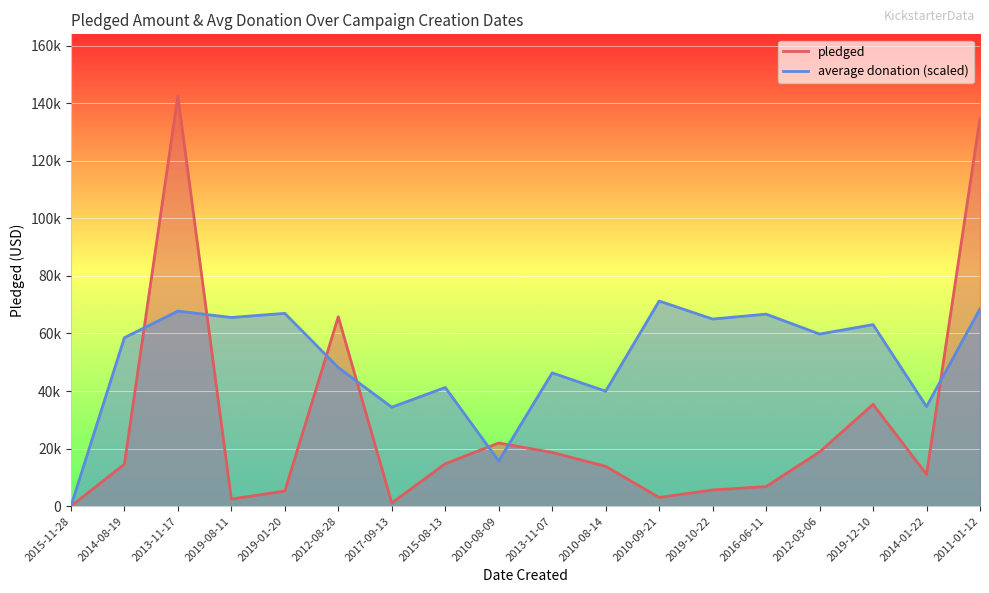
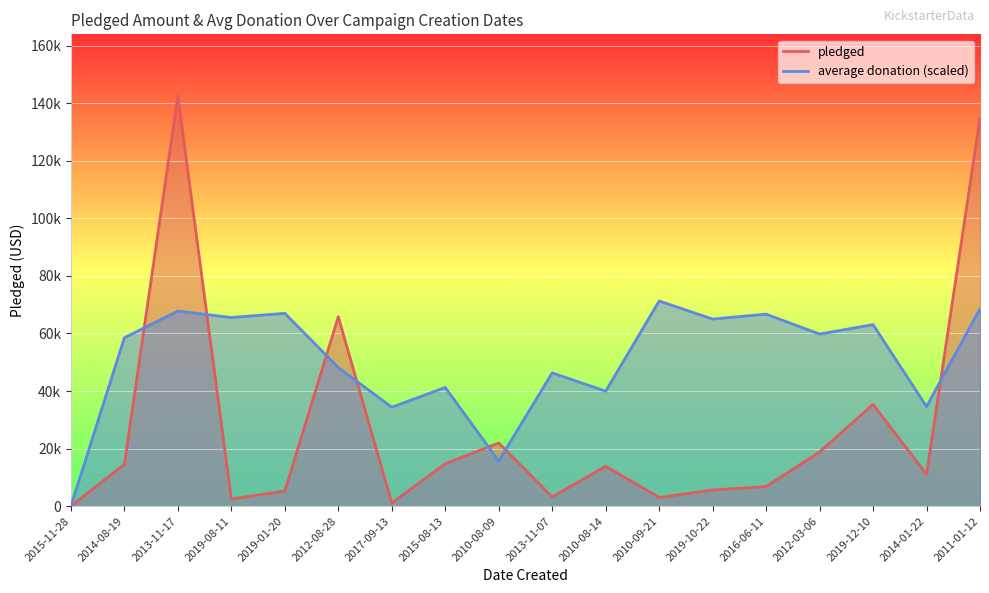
  {
    "pledged": {
      "2014-08-19": 15000,
      "2013-11-17": 143000,
      "2019-08-11": 2000,
      "2019-01-20": 5000,
      "2012-08-28": 66000,
      "2017-09-13": 1000,
      "2015-08-13": 15000,
      "2010-08-09": 22000,
-     "2013-11-07": 19000,
+     "2013-11-07": 3000,
      "2010-08-14": 14000,
      "2010-09-21": 3000,
      "2019-10-22": 6000,
      "2016-06-11": 7000,
      "2012-03-06": 19000,
      "2019-12-10": 35000,
      "2014-01-22": 11000,
      "2011-01-12": 135000
    },
    "average donation (scaled)": {
      "2014-08-19": 59000,
      "2013-11-17": 68000,
      "2019-08-11": 66000,
      "2019-01-20": 67000,
      "2012-08-28": 48000,
      "2017-09-13": 34000,
      "2015-08-13": 41000,
      "2010-08-09": 16000,
      "2013-11-07": 46000,
      "2010-08-14": 40000,
      "2010-09-21": 71000,
      "2019-10-22": 65000,
      "2016-06-11": 67000,
      "2012-03-06": 60000,
      "2019-12-10": 63000,
      "2014-01-22": 35000,
      "2011-01-12": 69000
    }
  }
